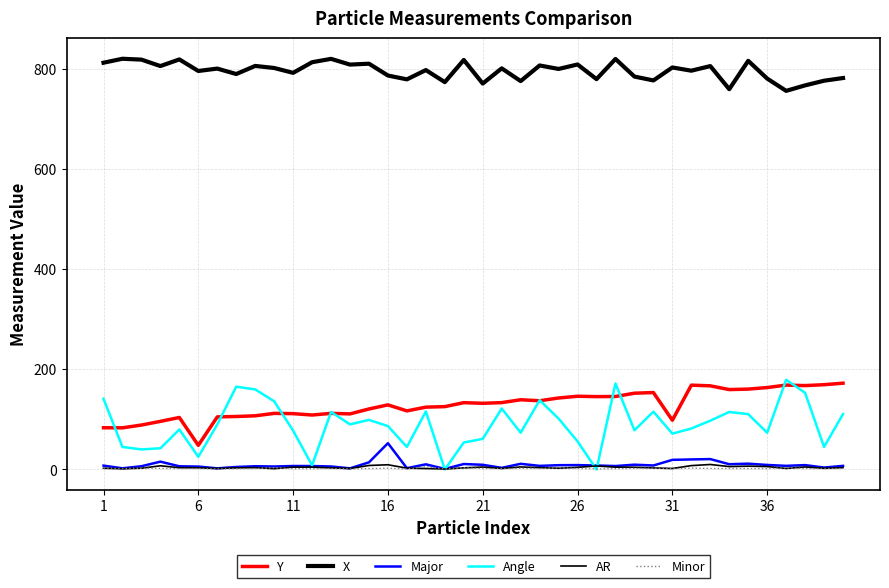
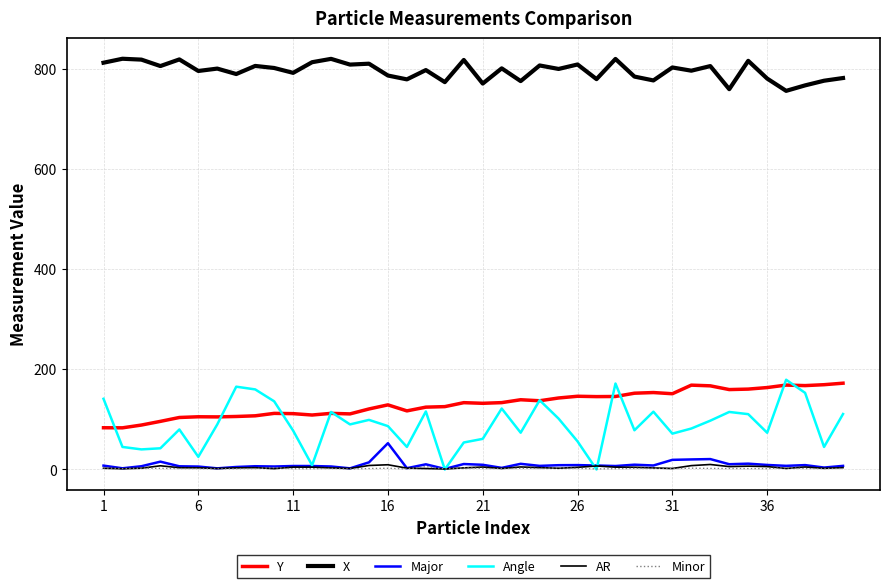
  {
    "Y": {
      "1": 80,
-     "6": 50,
+     "6": 110,
      "11": 110,
      "16": 130,
      "21": 130,
      "26": 150,
-     "31": 100,
+     "31": 150,
      "36": 160
    },
    "Major": {
      "16": 50,
      "31": 20
    },
    "Angle": {
      "1": 140,
      "6": 30,
      "11": 80,
      "16": 90,
      "21": 60,
      "26": 60,
      "31": 70,
      "36": 70
    },
    "Minor": {
      "16": 0
    }
  }
